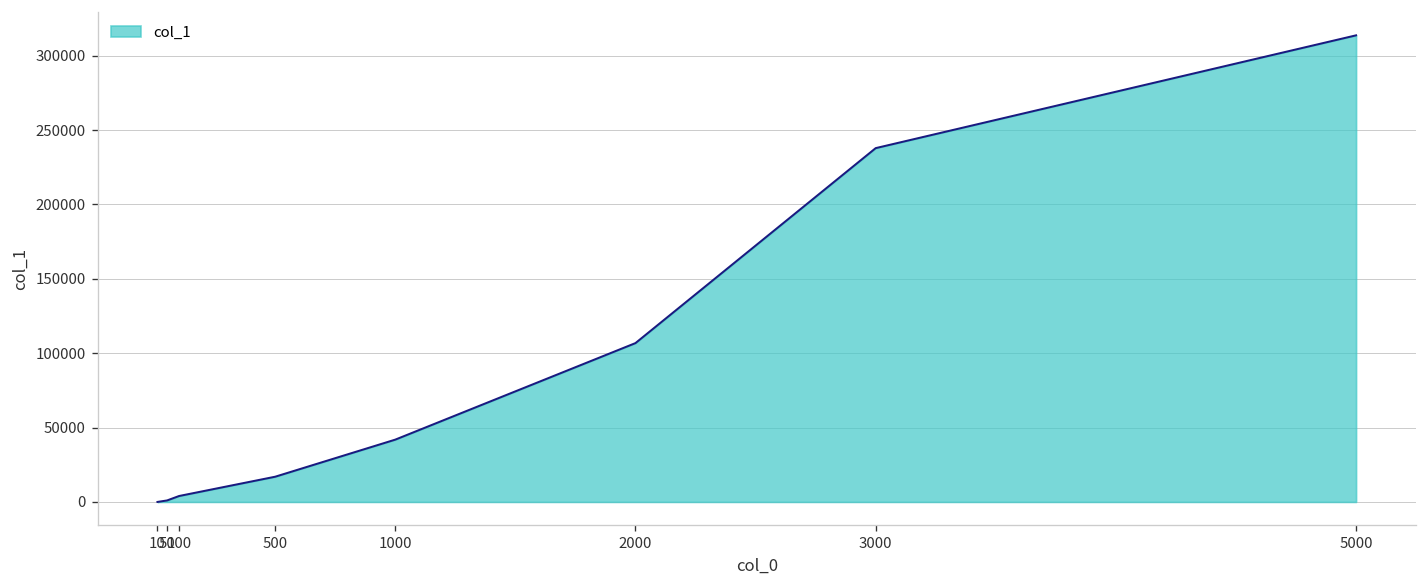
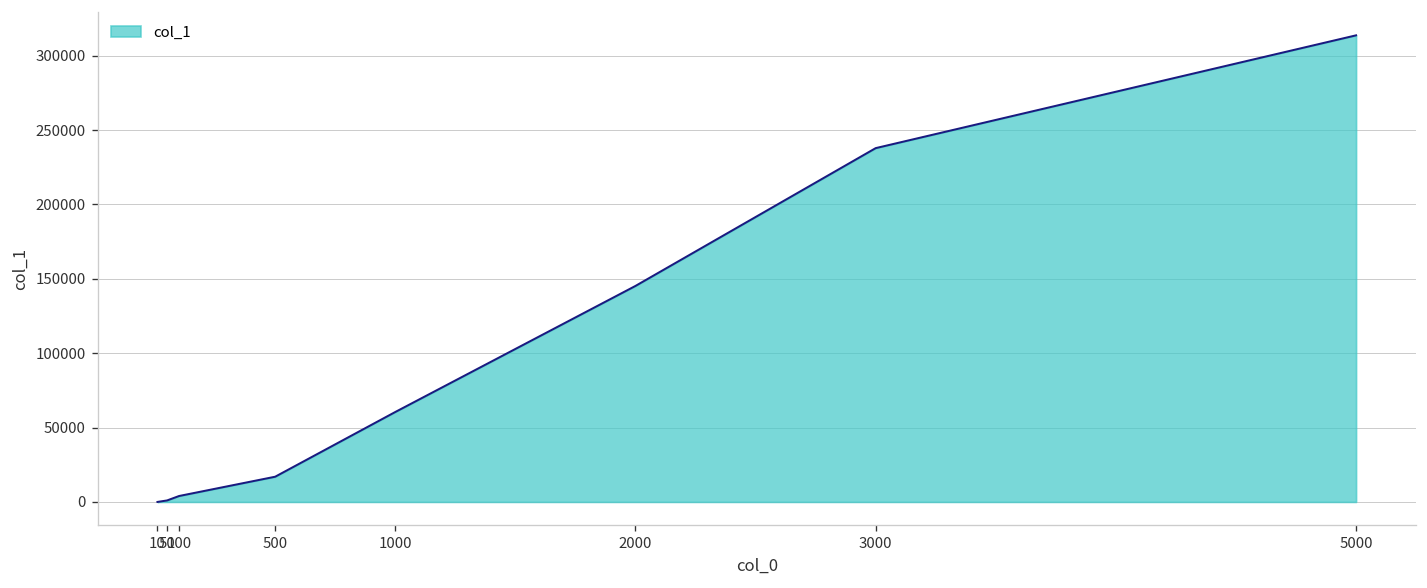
  {
    "500": 17000,
-   "1000": 42000,
-   "2000": 107000,
+   "1000": 60000,
+   "2000": 145000,
    "3000": 238000,
    "5000": 314000
  }
